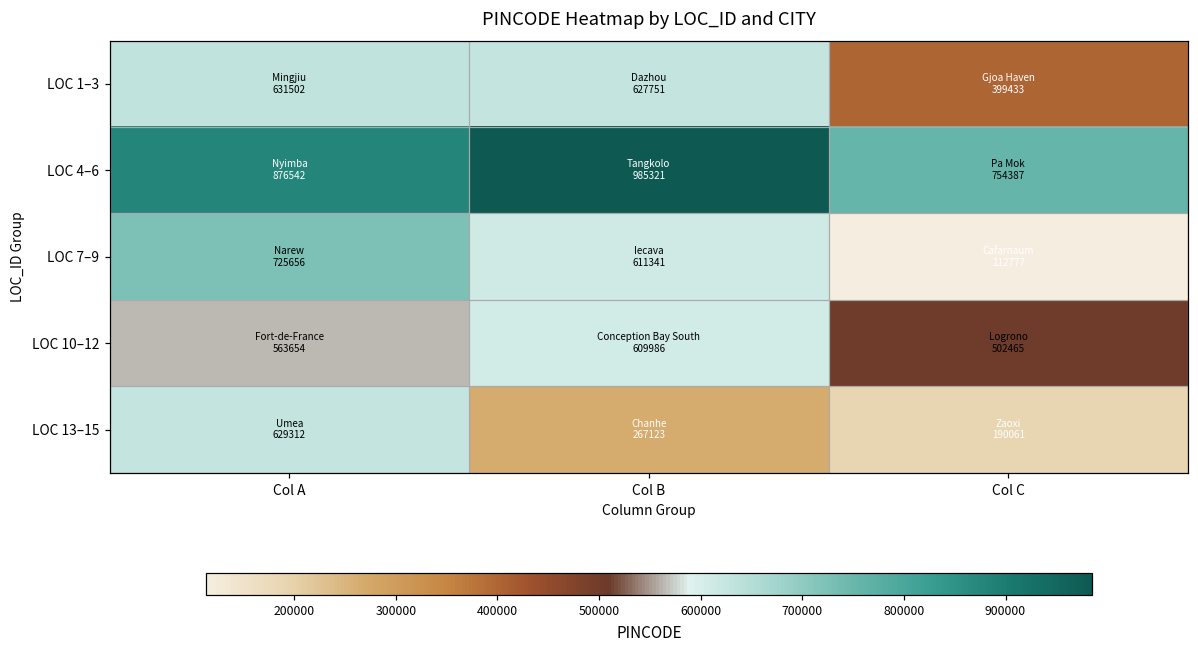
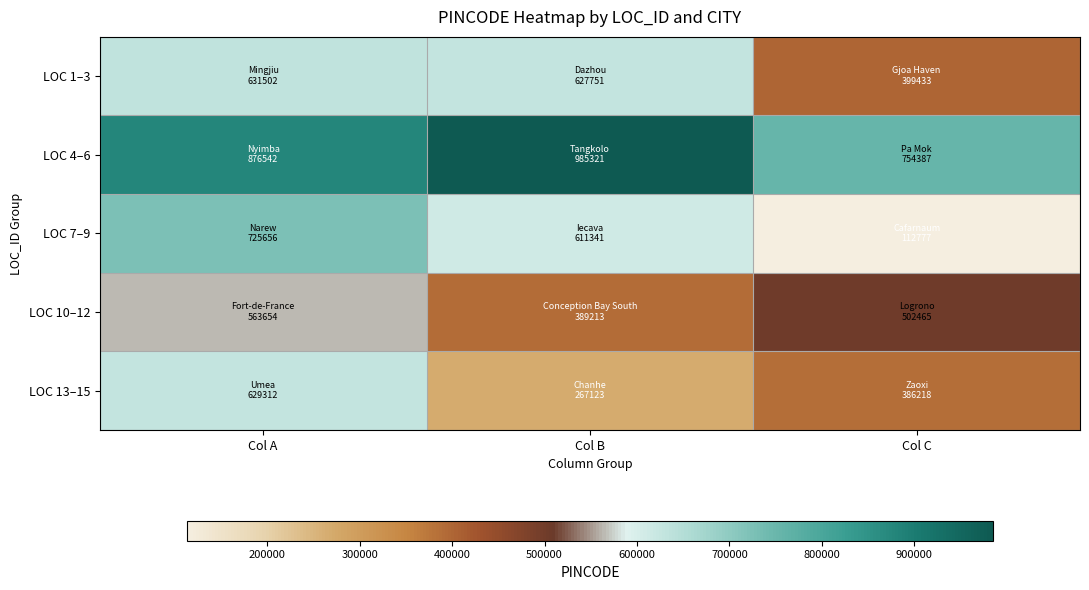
  {
    "LOC 1–3": {
      "Col A": 631502,
      "Col B": 627751,
      "Col C": 399433
    },
    "LOC 4–6": {
      "Col A": 876542,
      "Col B": 985321,
      "Col C": 754387
    },
    "LOC 7–9": {
      "Col A": 725656,
      "Col B": 611341
    },
    "LOC 10–12": {
      "Col A": 563654,
-     "Col B": 609986,
+     "Col B": 389213,
      "Col C": 502465
    },
    "LOC 13–15": {
      "Col A": 629312,
      "Col B": 267123,
-     "Col C": 190061
+     "Col C": 386218
    }
  }
